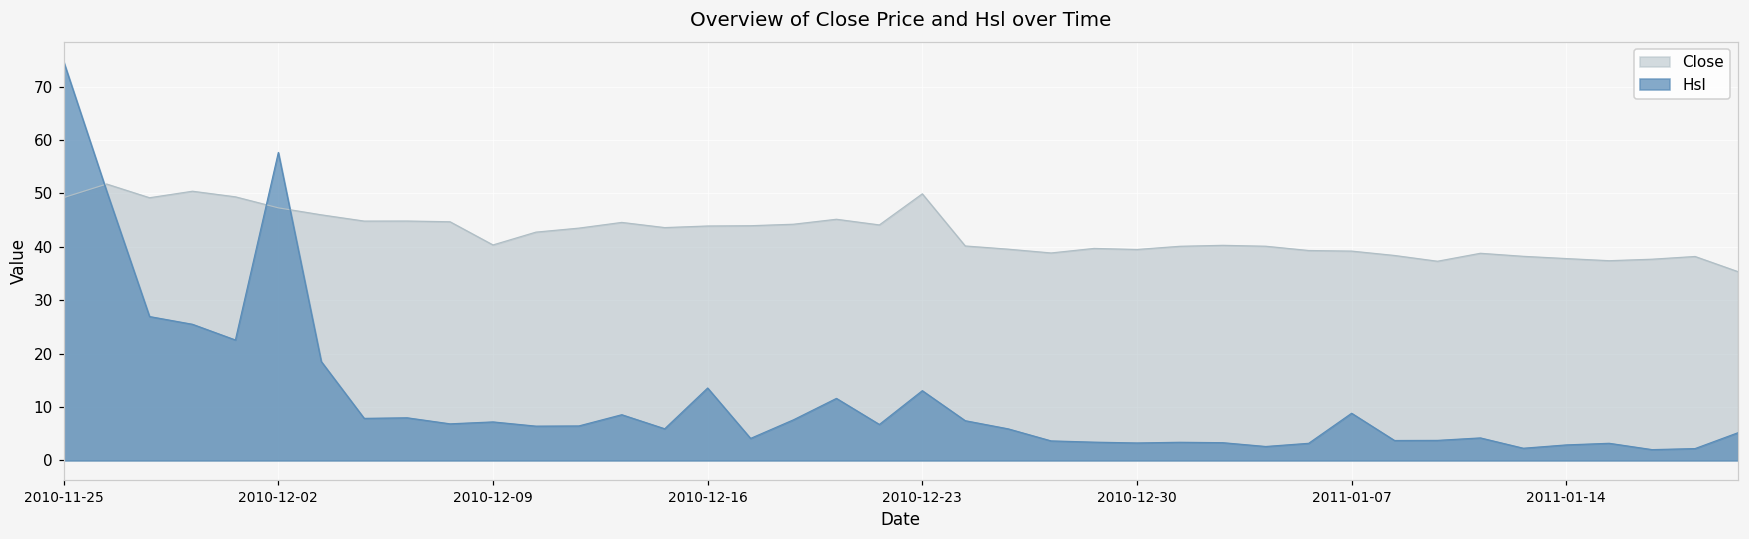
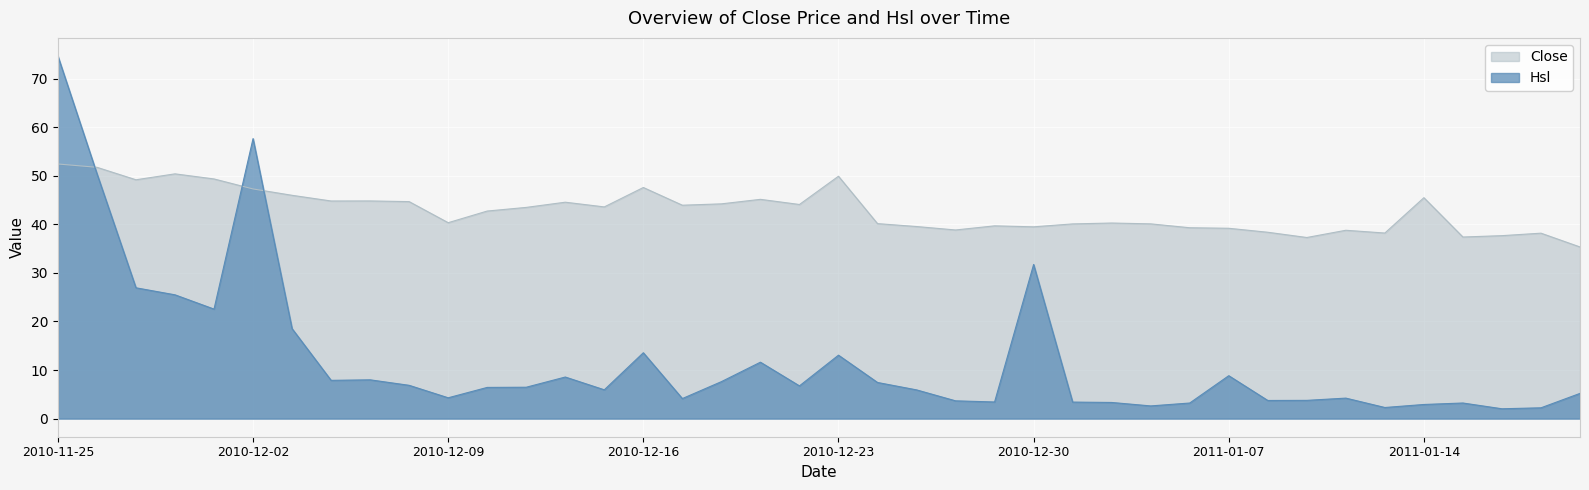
  {
    "Close": {
-     "2010-11-25": 49,
+     "2010-11-25": 52,
      "2010-12-02": 47,
      "2010-12-09": 40,
-     "2010-12-16": 44,
+     "2010-12-16": 48,
      "2010-12-23": 50,
      "2010-12-30": 40,
      "2011-01-07": 39,
-     "2011-01-14": 38
+     "2011-01-14": 46
    },
    "Hsl": {
      "2010-11-25": 75,
      "2010-12-02": 58,
-     "2010-12-09": 7,
+     "2010-12-09": 4,
      "2010-12-16": 14,
      "2010-12-23": 13,
-     "2010-12-30": 3,
+     "2010-12-30": 32,
      "2011-01-07": 9,
      "2011-01-14": 3
    }
  }
